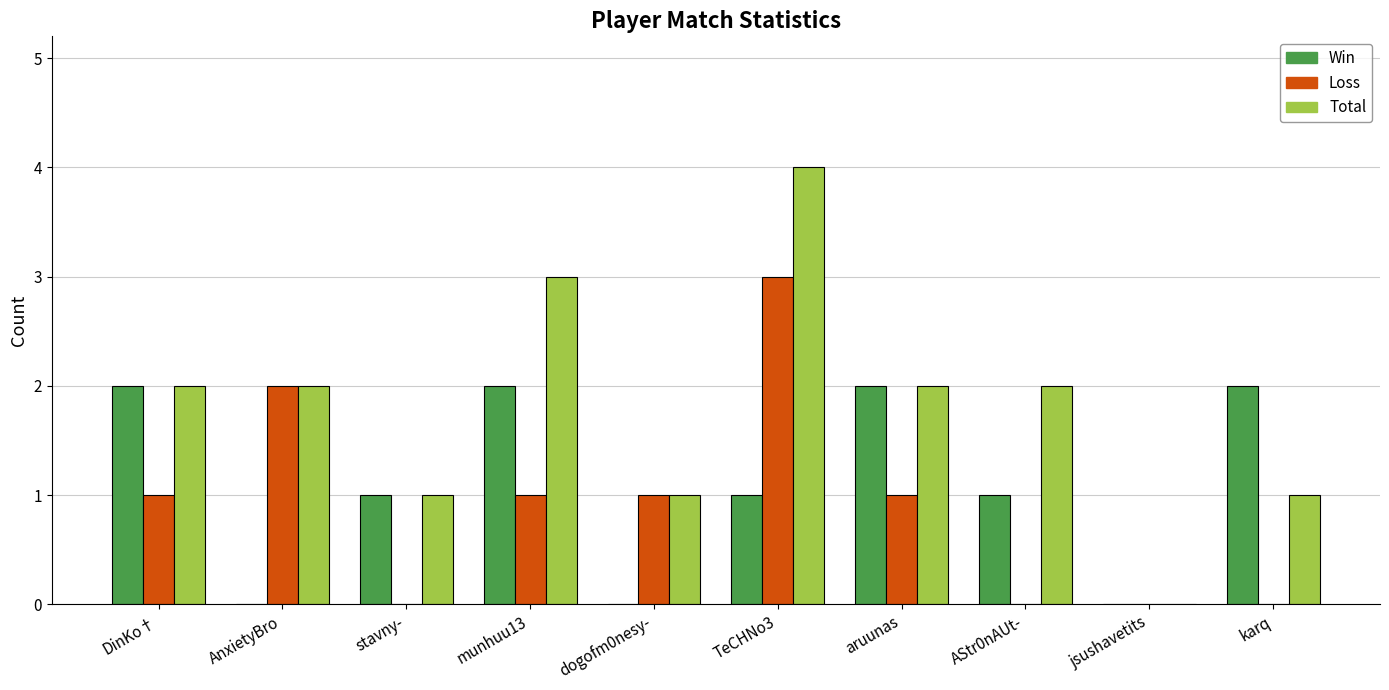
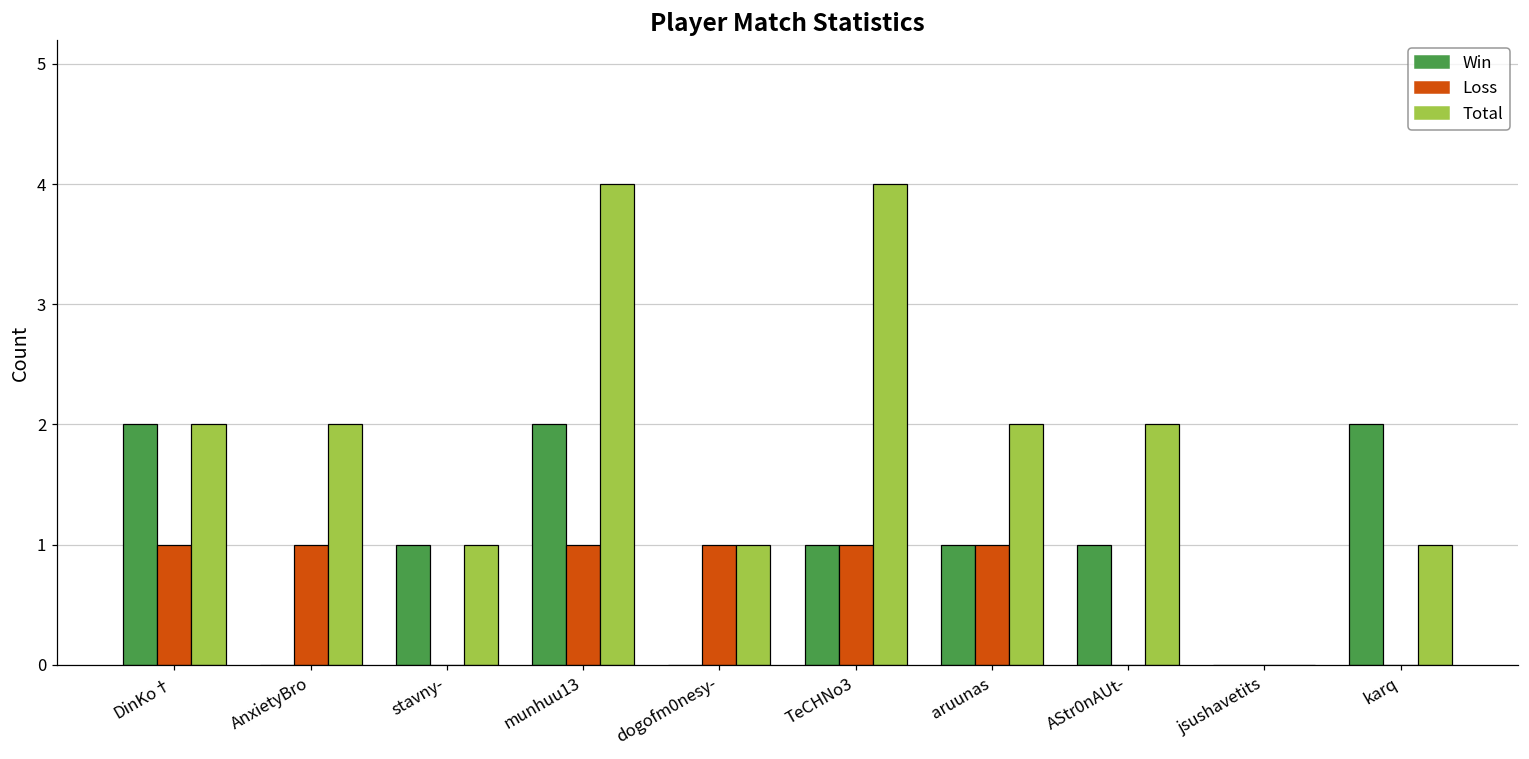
  {
    "Win": {
      "DinKo†": 2,
      "AnxietyBro": 0,
      "stavny-": 1,
      "munhuu13": 2,
      "dogofm0nesy-": 0,
      "TeCHNo3": 1,
-     "aruunas": 2,
+     "aruunas": 1,
      "AStr0nAUt-": 1,
      "jsushavetits": 0,
      "karq": 2
    },
    "Loss": {
      "DinKo†": 1,
-     "AnxietyBro": 2,
+     "AnxietyBro": 1,
      "stavny-": 0,
      "munhuu13": 1,
      "dogofm0nesy-": 1,
-     "TeCHNo3": 3,
+     "TeCHNo3": 1,
      "aruunas": 1,
      "AStr0nAUt-": 0,
      "jsushavetits": 0,
      "karq": 0
    },
    "Total": {
      "DinKo†": 2,
      "AnxietyBro": 2,
      "stavny-": 1,
-     "munhuu13": 3,
+     "munhuu13": 4,
      "dogofm0nesy-": 1,
      "TeCHNo3": 4,
      "aruunas": 2,
      "AStr0nAUt-": 2,
      "jsushavetits": 0,
      "karq": 1
    }
  }
